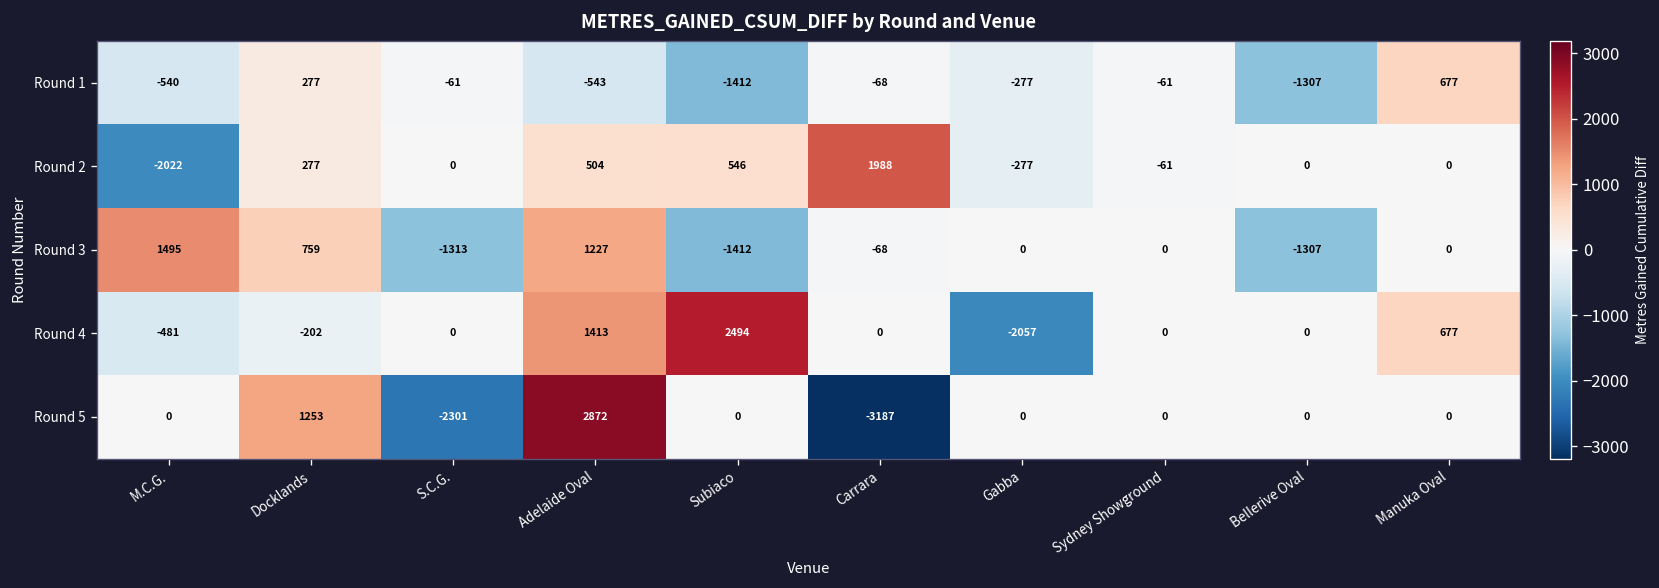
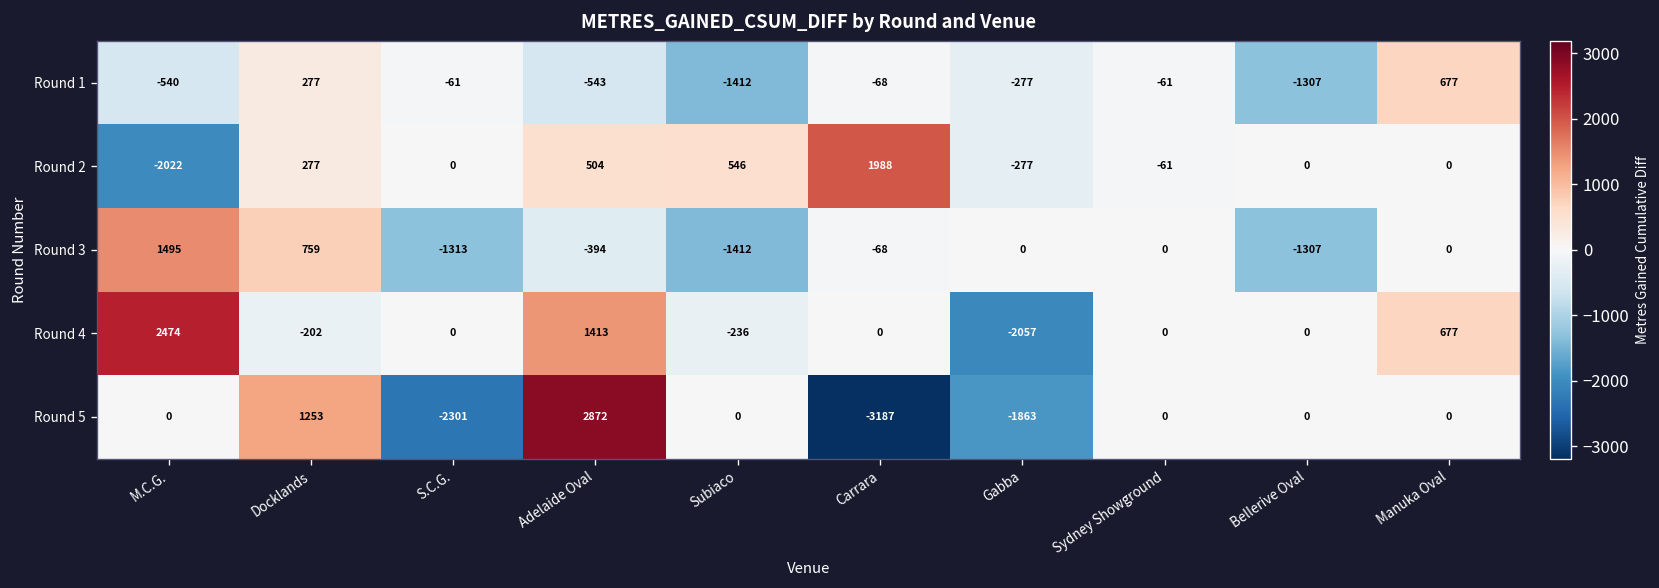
  {
    "Round 1": {
      "M.C.G.": -540,
      "Docklands": 277,
      "S.C.G.": -61,
      "Adelaide Oval": -543,
      "Subiaco": -1412,
      "Carrara": -68,
      "Gabba": -277,
      "Sydney Showground": -61,
      "Bellerive Oval": -1307,
      "Manuka Oval": 677
    },
    "Round 2": {
      "M.C.G.": -2022,
      "Docklands": 277,
      "S.C.G.": 0,
      "Adelaide Oval": 504,
      "Subiaco": 546,
      "Carrara": 1988,
      "Gabba": -277,
      "Sydney Showground": -61,
      "Bellerive Oval": 0,
      "Manuka Oval": 0
    },
    "Round 3": {
      "M.C.G.": 1495,
      "Docklands": 759,
      "S.C.G.": -1313,
-     "Adelaide Oval": 1227,
+     "Adelaide Oval": -394,
      "Subiaco": -1412,
      "Carrara": -68,
      "Gabba": 0,
      "Sydney Showground": 0,
      "Bellerive Oval": -1307,
      "Manuka Oval": 0
    },
    "Round 4": {
-     "M.C.G.": -481,
+     "M.C.G.": 2474,
      "Docklands": -202,
      "S.C.G.": 0,
      "Adelaide Oval": 1413,
-     "Subiaco": 2494,
+     "Subiaco": -236,
      "Carrara": 0,
      "Gabba": -2057,
      "Sydney Showground": 0,
      "Bellerive Oval": 0,
      "Manuka Oval": 677
    },
    "Round 5": {
      "M.C.G.": 0,
      "Docklands": 1253,
      "S.C.G.": -2301,
      "Adelaide Oval": 2872,
      "Subiaco": 0,
      "Carrara": -3187,
-     "Gabba": 0,
+     "Gabba": -1863,
      "Sydney Showground": 0,
      "Bellerive Oval": 0,
      "Manuka Oval": 0
    }
  }
